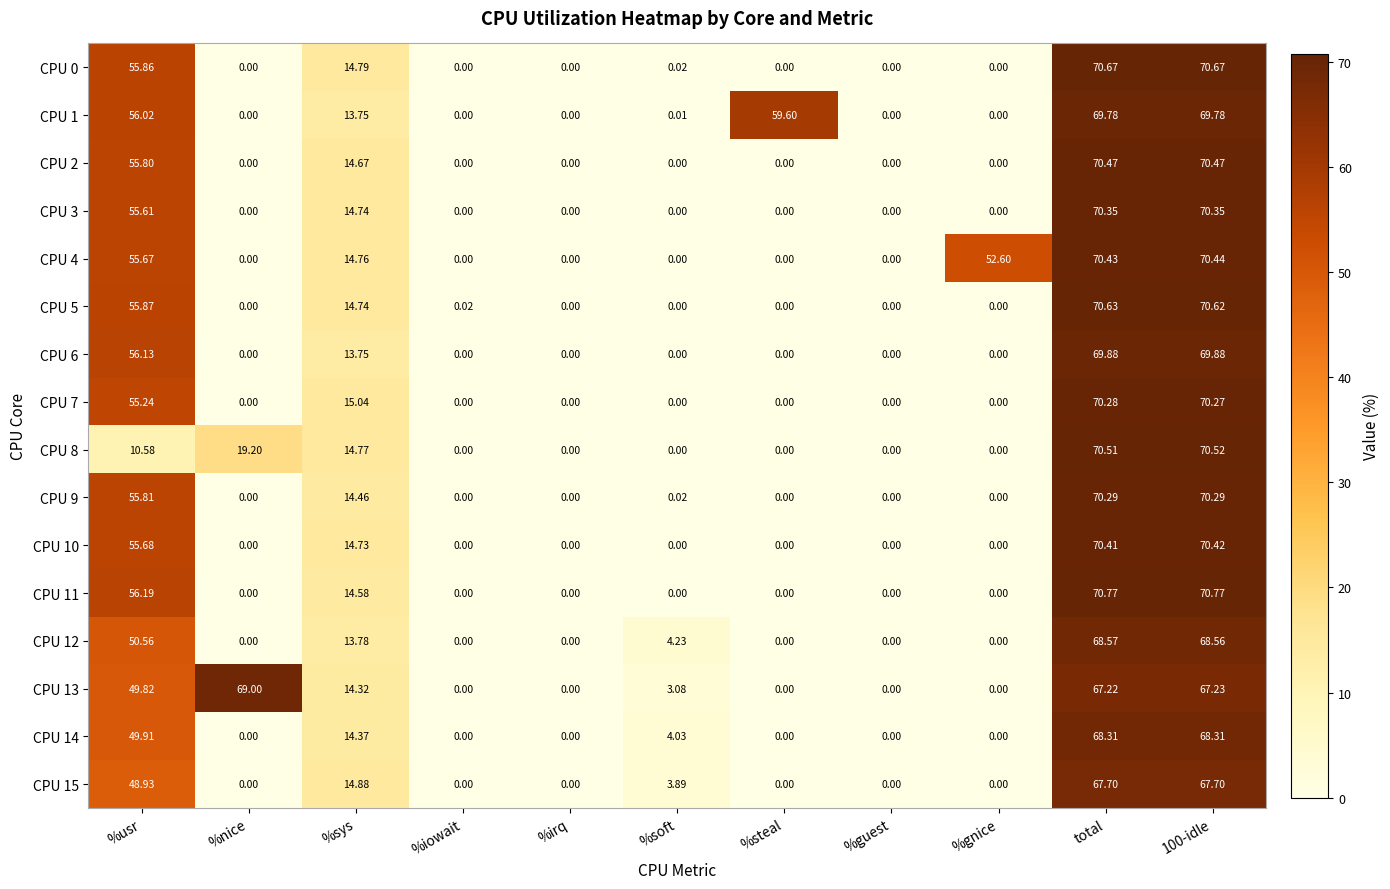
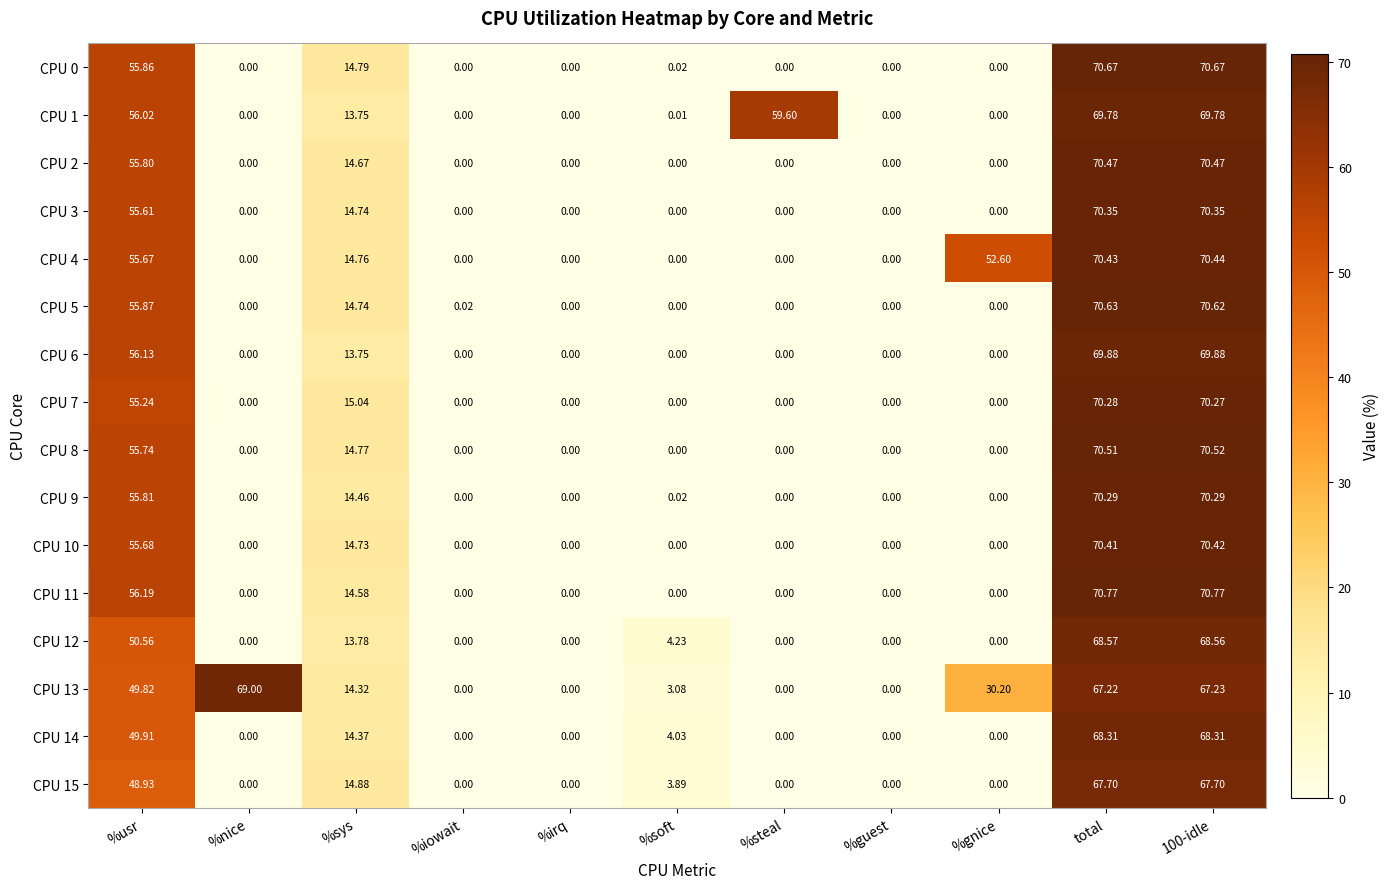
  {
    "CPU 0": {
      "%usr": 55.86,
      "%nice": 0.00,
      "%sys": 14.79,
      "%iowait": 0.00,
      "%irq": 0.00,
      "%soft": 0.02,
      "%steal": 0.00,
      "%guest": 0.00,
      "%gnice": 0.00,
      "total": 70.67,
      "100-idle": 70.67
    },
    "CPU 1": {
      "%usr": 56.02,
      "%nice": 0.00,
      "%sys": 13.75,
      "%iowait": 0.00,
      "%irq": 0.00,
      "%soft": 0.01,
      "%steal": 59.60,
      "%guest": 0.00,
      "%gnice": 0.00,
      "total": 69.78,
      "100-idle": 69.78
    },
    "CPU 2": {
      "%usr": 55.80,
      "%nice": 0.00,
      "%sys": 14.67,
      "%iowait": 0.00,
      "%irq": 0.00,
      "%soft": 0.00,
      "%steal": 0.00,
      "%guest": 0.00,
      "%gnice": 0.00,
      "total": 70.47,
      "100-idle": 70.47
    },
    "CPU 3": {
      "%usr": 55.61,
      "%nice": 0.00,
      "%sys": 14.74,
      "%iowait": 0.00,
      "%irq": 0.00,
      "%soft": 0.00,
      "%steal": 0.00,
      "%guest": 0.00,
      "%gnice": 0.00,
      "total": 70.35,
      "100-idle": 70.35
    },
    "CPU 4": {
      "%usr": 55.67,
      "%nice": 0.00,
      "%sys": 14.76,
      "%iowait": 0.00,
      "%irq": 0.00,
      "%soft": 0.00,
      "%steal": 0.00,
      "%guest": 0.00,
      "%gnice": 52.60,
      "total": 70.43,
      "100-idle": 70.44
    },
    "CPU 5": {
      "%usr": 55.87,
      "%nice": 0.00,
      "%sys": 14.74,
      "%iowait": 0.02,
      "%irq": 0.00,
      "%soft": 0.00,
      "%steal": 0.00,
      "%guest": 0.00,
      "%gnice": 0.00,
      "total": 70.63,
      "100-idle": 70.62
    },
    "CPU 6": {
      "%usr": 56.13,
      "%nice": 0.00,
      "%sys": 13.75,
      "%iowait": 0.00,
      "%irq": 0.00,
      "%soft": 0.00,
      "%steal": 0.00,
      "%guest": 0.00,
      "%gnice": 0.00,
      "total": 69.88,
      "100-idle": 69.88
    },
    "CPU 7": {
      "%usr": 55.24,
      "%nice": 0.00,
      "%sys": 15.04,
      "%iowait": 0.00,
      "%irq": 0.00,
      "%soft": 0.00,
      "%steal": 0.00,
      "%guest": 0.00,
      "%gnice": 0.00,
      "total": 70.28,
      "100-idle": 70.27
    },
    "CPU 8": {
-     "%usr": 10.58,
-     "%nice": 19.20,
+     "%usr": 55.74,
+     "%nice": 0.00,
      "%sys": 14.77,
      "%iowait": 0.00,
      "%irq": 0.00,
      "%soft": 0.00,
      "%steal": 0.00,
      "%guest": 0.00,
      "%gnice": 0.00,
      "total": 70.51,
      "100-idle": 70.52
    },
    "CPU 9": {
      "%usr": 55.81,
      "%nice": 0.00,
      "%sys": 14.46,
      "%iowait": 0.00,
      "%irq": 0.00,
      "%soft": 0.02,
      "%steal": 0.00,
      "%guest": 0.00,
      "%gnice": 0.00,
      "total": 70.29,
      "100-idle": 70.29
    },
    "CPU 10": {
      "%usr": 55.68,
      "%nice": 0.00,
      "%sys": 14.73,
      "%iowait": 0.00,
      "%irq": 0.00,
      "%soft": 0.00,
      "%steal": 0.00,
      "%guest": 0.00,
      "%gnice": 0.00,
      "total": 70.41,
      "100-idle": 70.42
    },
    "CPU 11": {
      "%usr": 56.19,
      "%nice": 0.00,
      "%sys": 14.58,
      "%iowait": 0.00,
      "%irq": 0.00,
      "%soft": 0.00,
      "%steal": 0.00,
      "%guest": 0.00,
      "%gnice": 0.00,
      "total": 70.77,
      "100-idle": 70.77
    },
    "CPU 12": {
      "%usr": 50.56,
      "%nice": 0.00,
      "%sys": 13.78,
      "%iowait": 0.00,
      "%irq": 0.00,
      "%soft": 4.23,
      "%steal": 0.00,
      "%guest": 0.00,
      "%gnice": 0.00,
      "total": 68.57,
      "100-idle": 68.56
    },
    "CPU 13": {
      "%usr": 49.82,
      "%nice": 69.00,
      "%sys": 14.32,
      "%iowait": 0.00,
      "%irq": 0.00,
      "%soft": 3.08,
      "%steal": 0.00,
      "%guest": 0.00,
-     "%gnice": 0.00,
+     "%gnice": 30.20,
      "total": 67.22,
      "100-idle": 67.23
    },
    "CPU 14": {
      "%usr": 49.91,
      "%nice": 0.00,
      "%sys": 14.37,
      "%iowait": 0.00,
      "%irq": 0.00,
      "%soft": 4.03,
      "%steal": 0.00,
      "%guest": 0.00,
      "%gnice": 0.00,
      "total": 68.31,
      "100-idle": 68.31
    },
    "CPU 15": {
      "%usr": 48.93,
      "%nice": 0.00,
      "%sys": 14.88,
      "%iowait": 0.00,
      "%irq": 0.00,
      "%soft": 3.89,
      "%steal": 0.00,
      "%guest": 0.00,
      "%gnice": 0.00,
      "total": 67.70,
      "100-idle": 67.70
    }
  }
